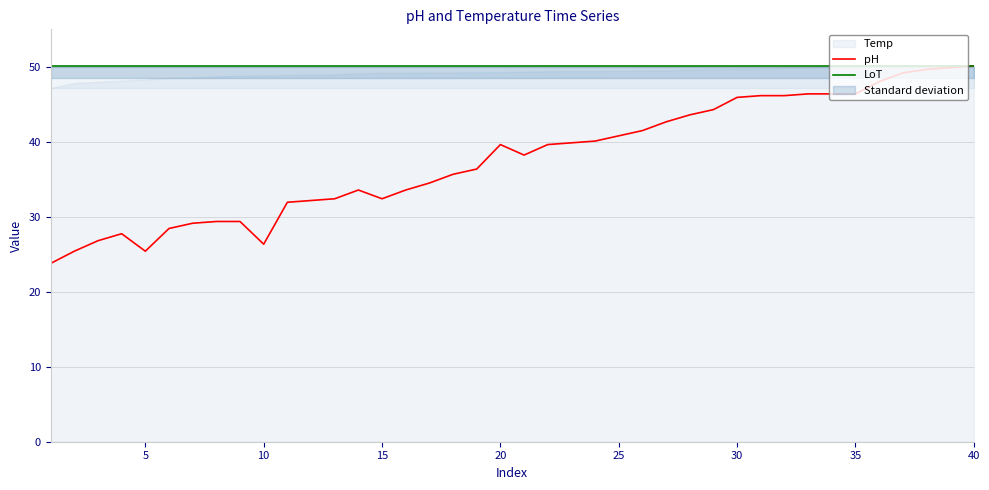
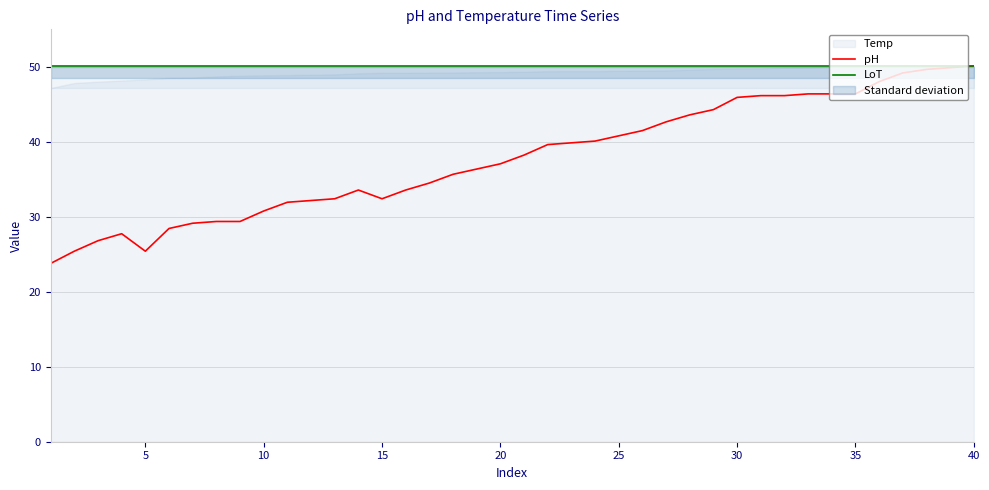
  {
    "pH": {
      "5": 25,
-     "10": 26,
+     "10": 31,
      "15": 32,
-     "20": 40,
+     "20": 37,
      "25": 41,
      "30": 46
    }
  }
